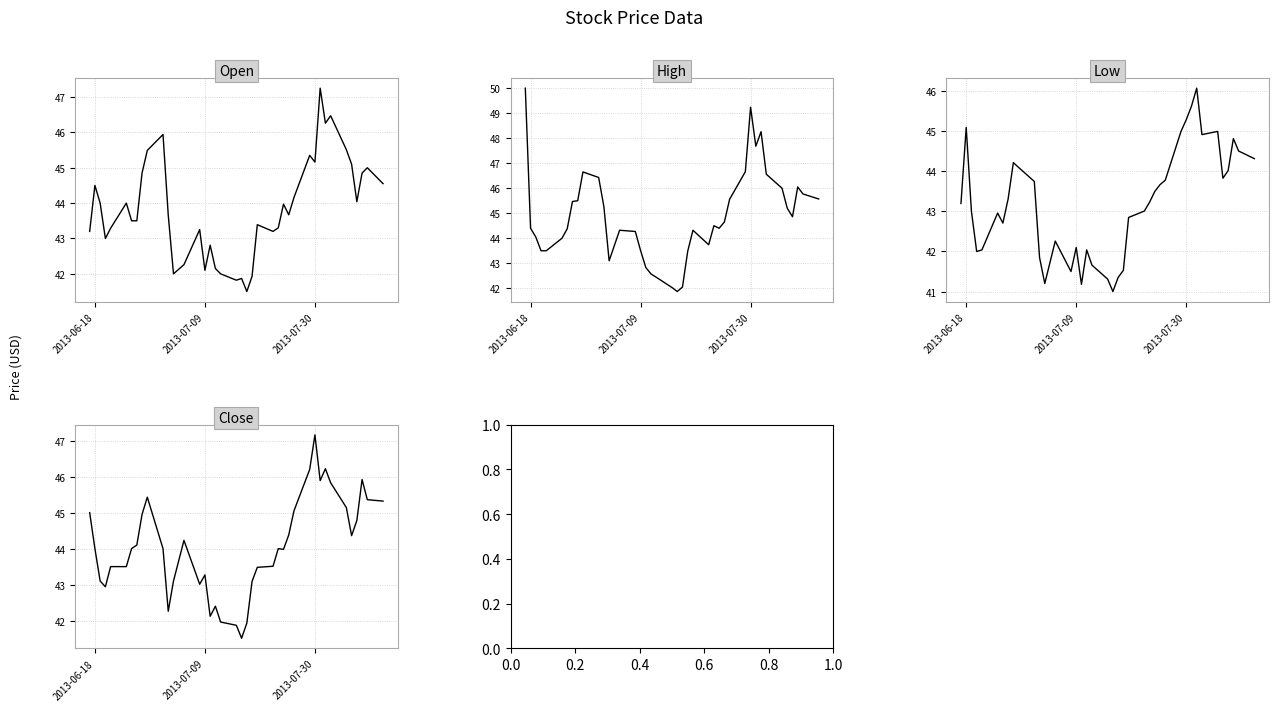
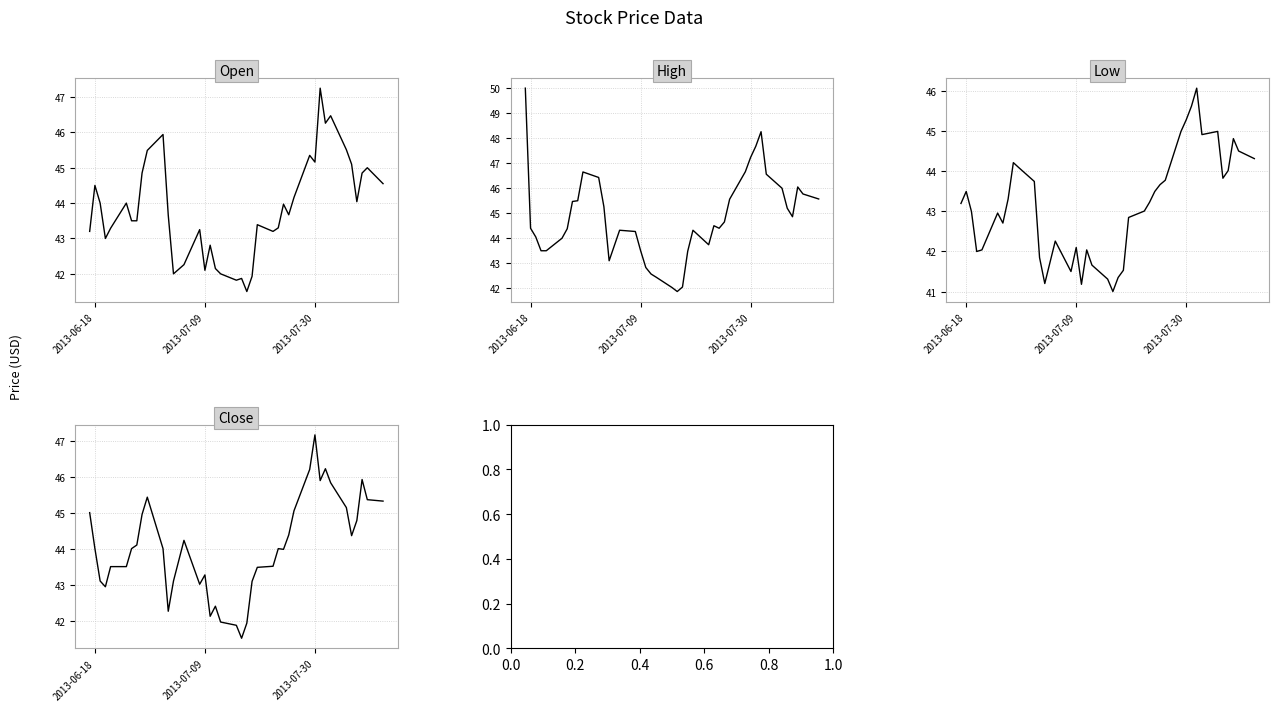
  {
    "Open": {
      "2013-06-18": 44.5,
      "2013-07-09": 42.1,
      "2013-07-30": 45.2
    },
    "High": {
      "2013-06-18": 44.4,
      "2013-07-09": 43.5,
-     "2013-07-30": 49.2
+     "2013-07-30": 47.2
    },
    "Low": {
-     "2013-06-18": 45.1,
+     "2013-06-18": 43.5,
      "2013-07-09": 42.1,
      "2013-07-30": 45.3
    },
    "Close": {
      "2013-06-18": 44.0,
      "2013-07-09": 43.3,
      "2013-07-30": 47.2
    }
  }
